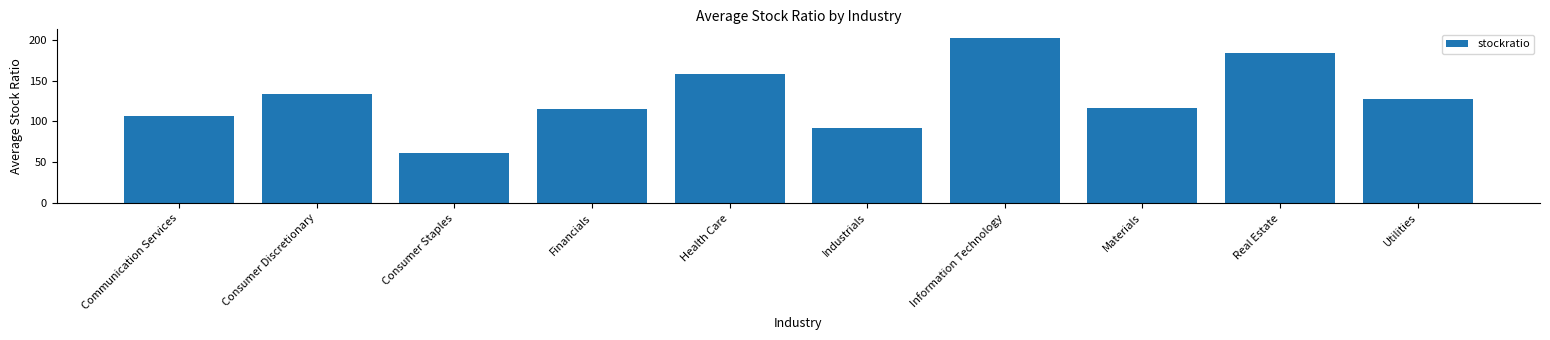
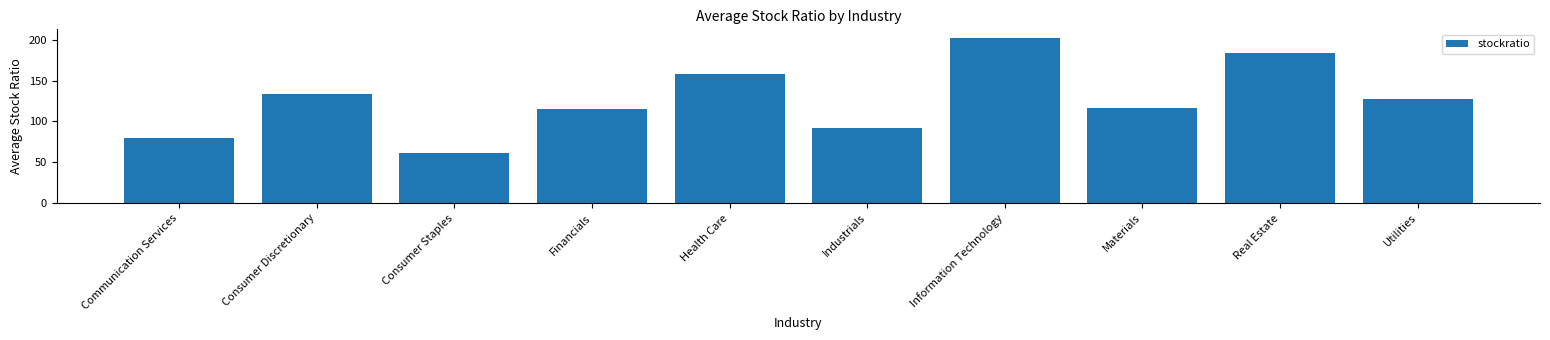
  {
-   "Communication Services": 110,
+   "Communication Services": 80,
    "Consumer Discretionary": 130,
    "Consumer Staples": 60,
    "Financials": 120,
    "Health Care": 160,
    "Industrials": 90,
    "Information Technology": 200,
    "Materials": 120,
    "Real Estate": 180,
    "Utilities": 130
  }
